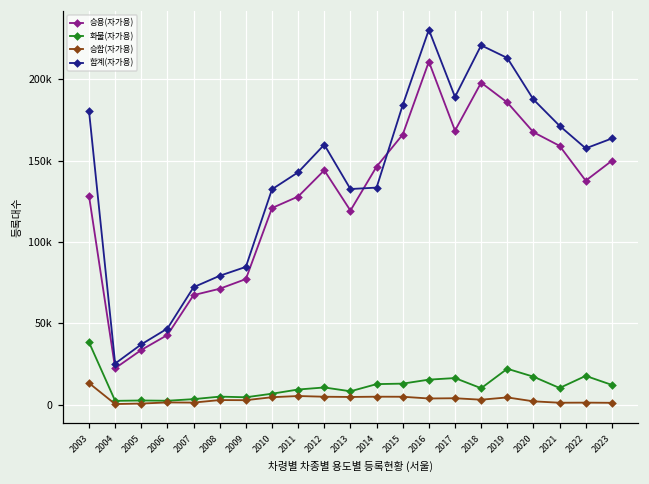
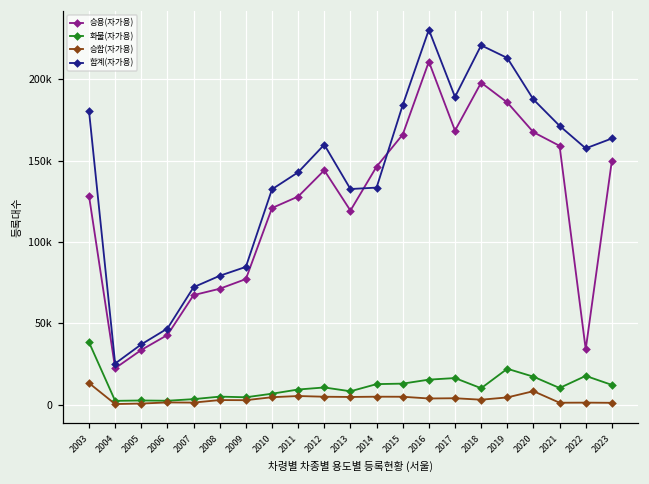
  {
    "승용(자가용)": {
      "2003": 128000,
      "2004": 22000,
      "2005": 34000,
      "2006": 43000,
      "2007": 67000,
      "2008": 71000,
      "2009": 77000,
      "2010": 121000,
      "2011": 128000,
      "2012": 144000,
      "2013": 119000,
      "2014": 146000,
      "2015": 166000,
      "2016": 211000,
      "2017": 169000,
      "2018": 198000,
      "2019": 186000,
      "2020": 168000,
      "2021": 159000,
-     "2022": 138000,
+     "2022": 34000,
      "2023": 150000
    },
    "화물(자가용)": {
      "2003": 38000,
      "2004": 2000,
      "2005": 3000,
      "2007": 3000,
      "2008": 5000,
      "2009": 5000,
      "2010": 7000,
      "2011": 9000,
      "2012": 11000,
      "2013": 8000,
      "2014": 13000,
      "2015": 13000,
      "2016": 15000,
      "2017": 16000,
      "2018": 10000,
      "2019": 22000,
      "2020": 17000,
      "2021": 10000,
      "2022": 18000,
      "2023": 12000
    },
    "승합(자가용)": {
      "2003": 13000,
      "2004": 0,
      "2005": 1000,
      "2007": 1000,
      "2008": 3000,
      "2009": 3000,
      "2010": 5000,
      "2011": 5000,
      "2012": 5000,
      "2013": 5000,
      "2014": 5000,
      "2015": 5000,
      "2016": 4000,
      "2017": 4000,
      "2018": 3000,
      "2019": 5000,
-     "2020": 2000,
+     "2020": 8000,
      "2021": 1000,
      "2022": 1000,
      "2023": 1000
    },
    "합계(자가용)": {
      "2003": 181000,
      "2004": 25000,
      "2005": 37000,
      "2006": 47000,
      "2007": 72000,
      "2008": 79000,
      "2009": 85000,
      "2010": 133000,
      "2011": 143000,
      "2012": 160000,
      "2013": 133000,
      "2014": 134000,
      "2015": 184000,
      "2016": 231000,
      "2017": 189000,
      "2018": 221000,
      "2019": 213000,
      "2020": 188000,
      "2021": 172000,
      "2022": 158000,
      "2023": 164000
    }
  }
